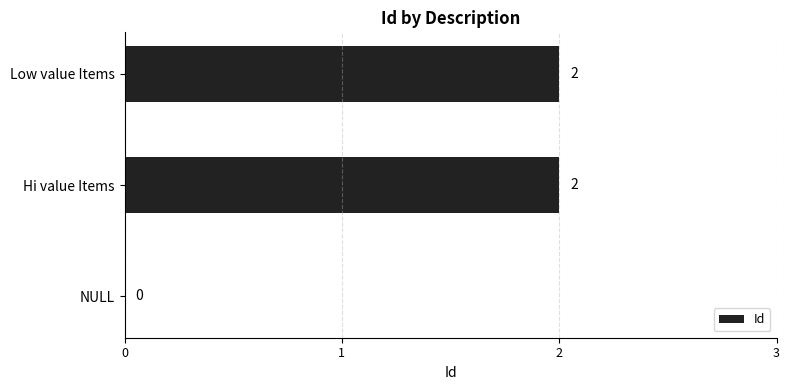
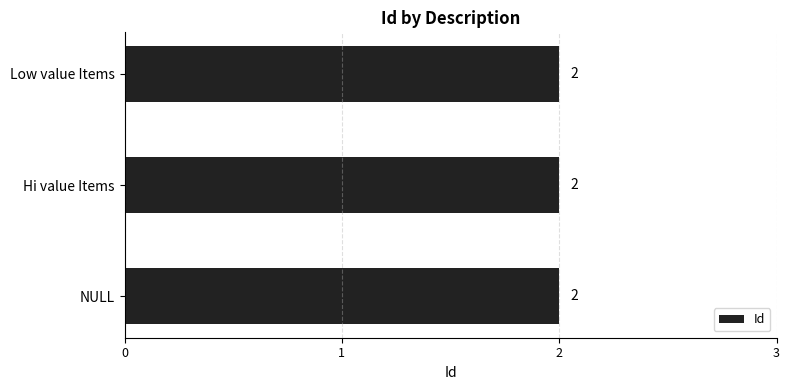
  {
    "Low value Items": 2,
    "Hi value Items": 2,
-   "NULL": 0
+   "NULL": 2
  }
